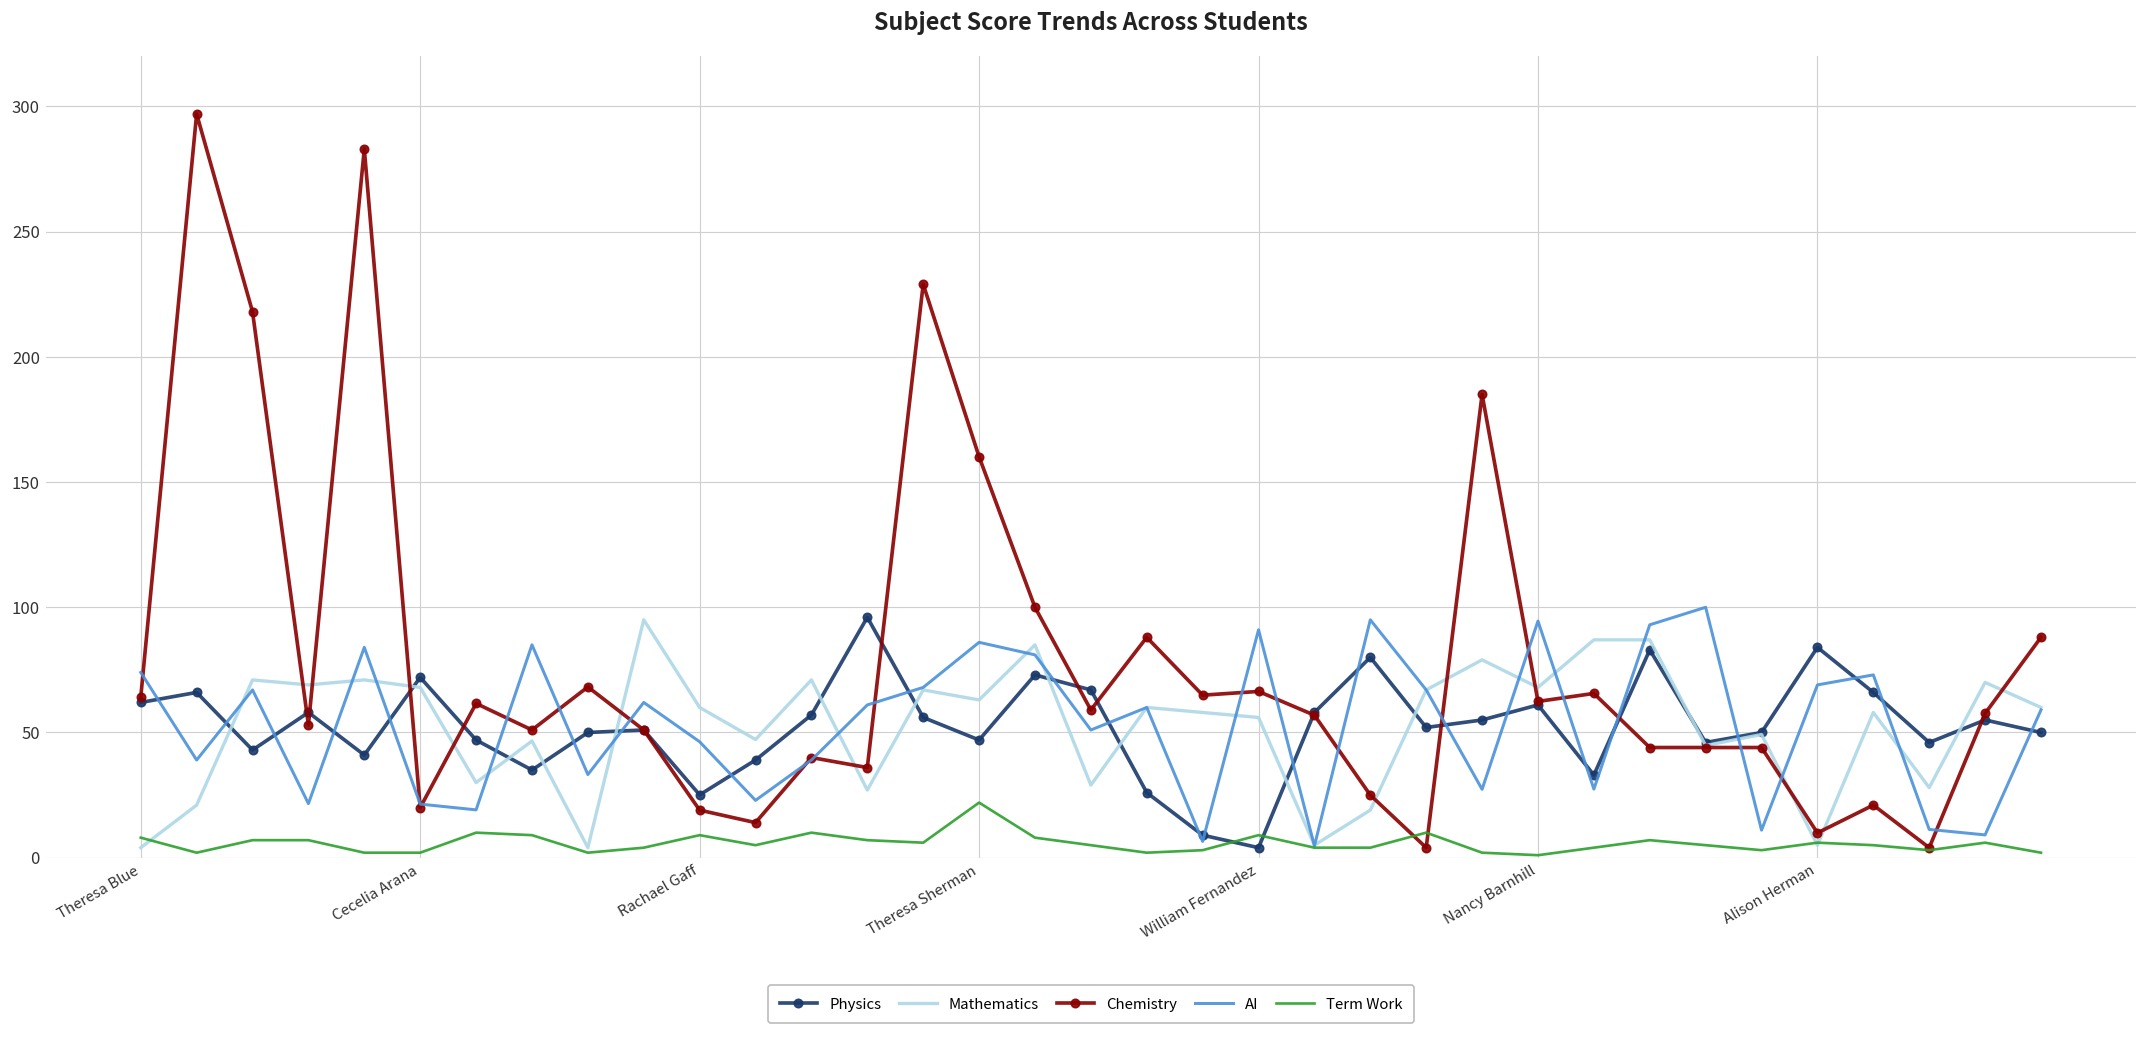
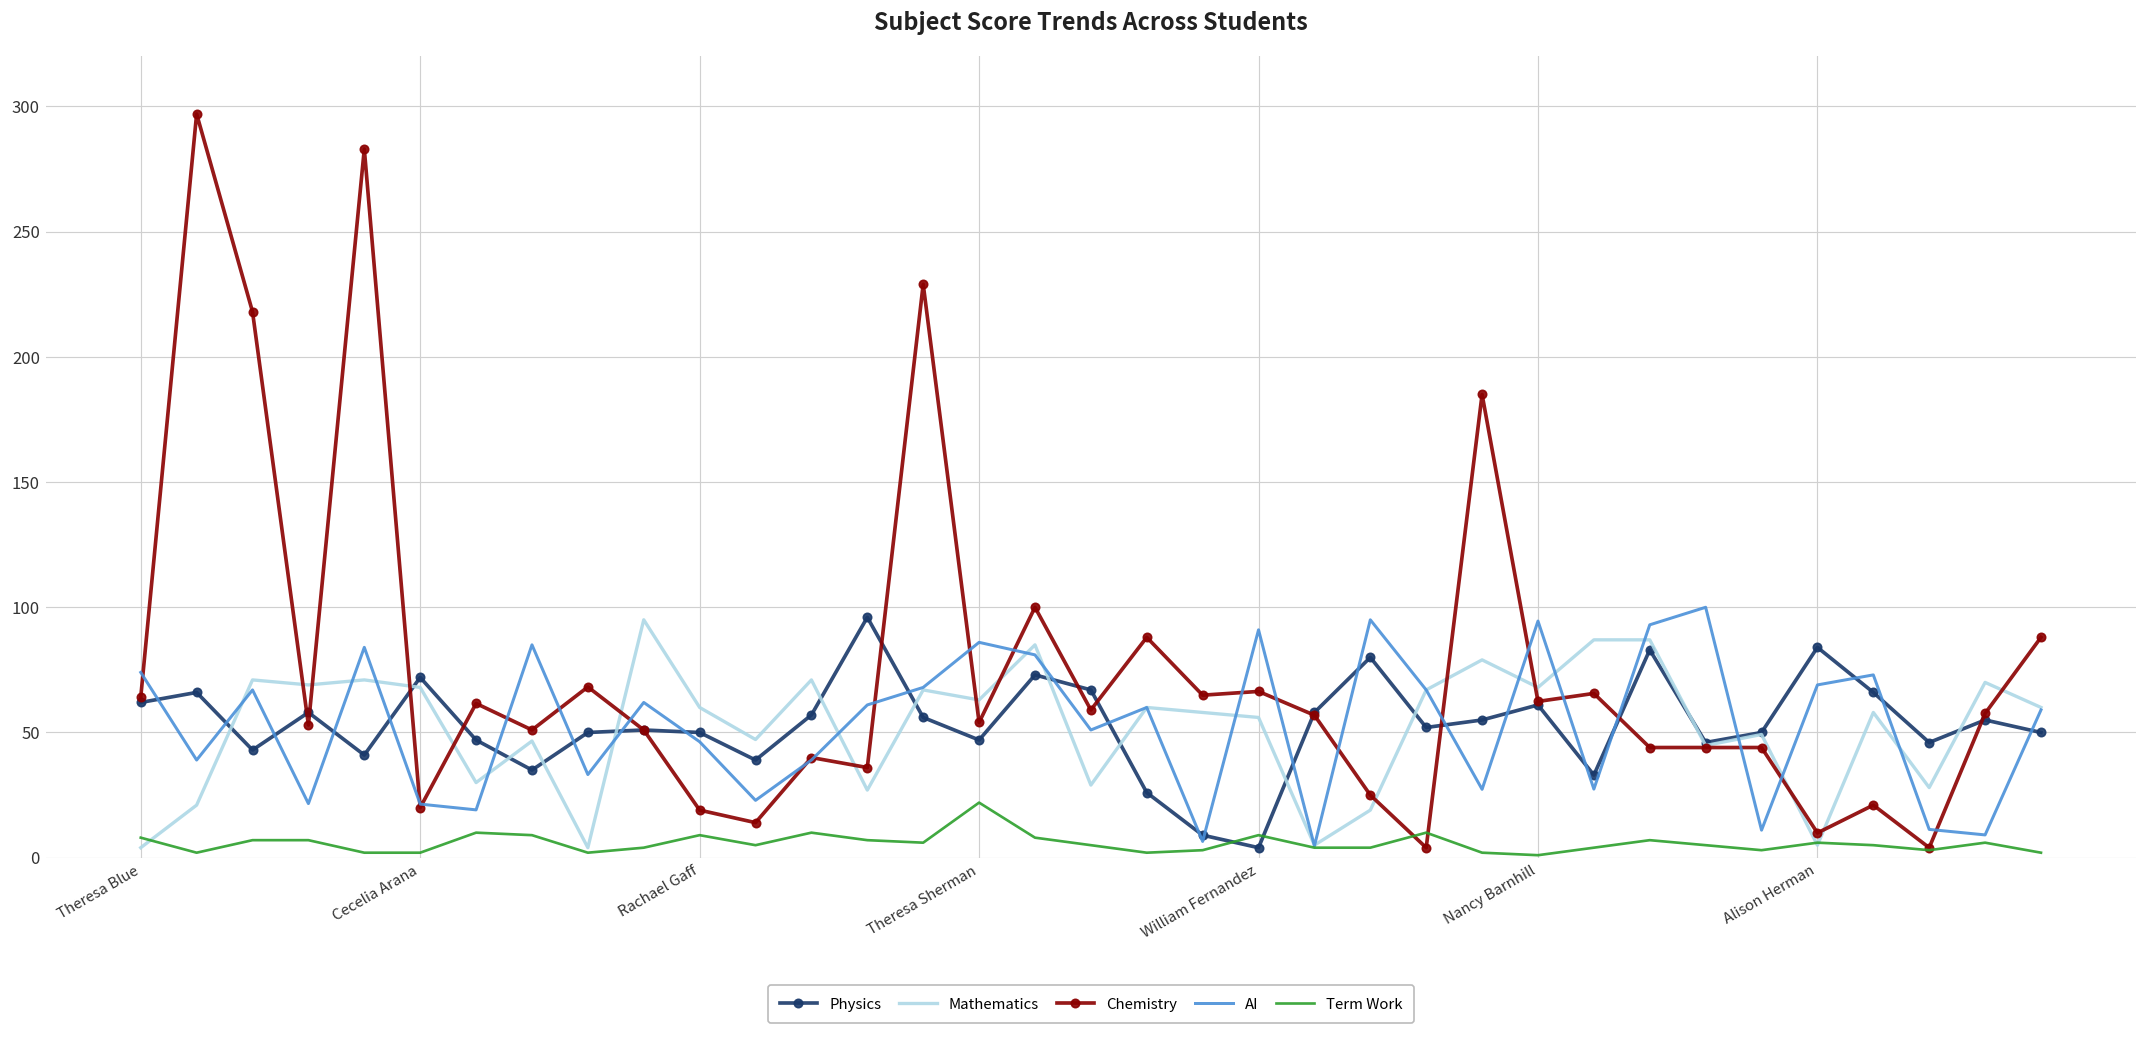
  {
    "Physics": {
      "Theresa Blue": 62,
      "Cecelia Arana": 72,
-     "Rachael Gaff": 25,
+     "Rachael Gaff": 50,
      "Theresa Sherman": 47,
      "William Fernandez": 4,
      "Nancy Barnhill": 61,
      "Alison Herman": 84
    },
    "Mathematics": {
      "Theresa Blue": 4,
      "Cecelia Arana": 68,
      "Rachael Gaff": 60,
      "Theresa Sherman": 63,
      "William Fernandez": 56,
      "Nancy Barnhill": 68
    },
    "Chemistry": {
      "Theresa Blue": 64,
      "Cecelia Arana": 20,
      "Rachael Gaff": 19,
-     "Theresa Sherman": 160,
+     "Theresa Sherman": 54,
      "William Fernandez": 66,
      "Nancy Barnhill": 62,
      "Alison Herman": 10
    },
    "AI": {
      "Theresa Blue": 74,
      "Cecelia Arana": 21,
      "Rachael Gaff": 46,
      "Theresa Sherman": 86,
      "William Fernandez": 91,
      "Nancy Barnhill": 95,
      "Alison Herman": 69
    },
    "Term Work": {
      "Theresa Blue": 8,
      "Cecelia Arana": 2,
      "Rachael Gaff": 9,
      "Theresa Sherman": 22,
      "William Fernandez": 9,
      "Nancy Barnhill": 1
    }
  }
